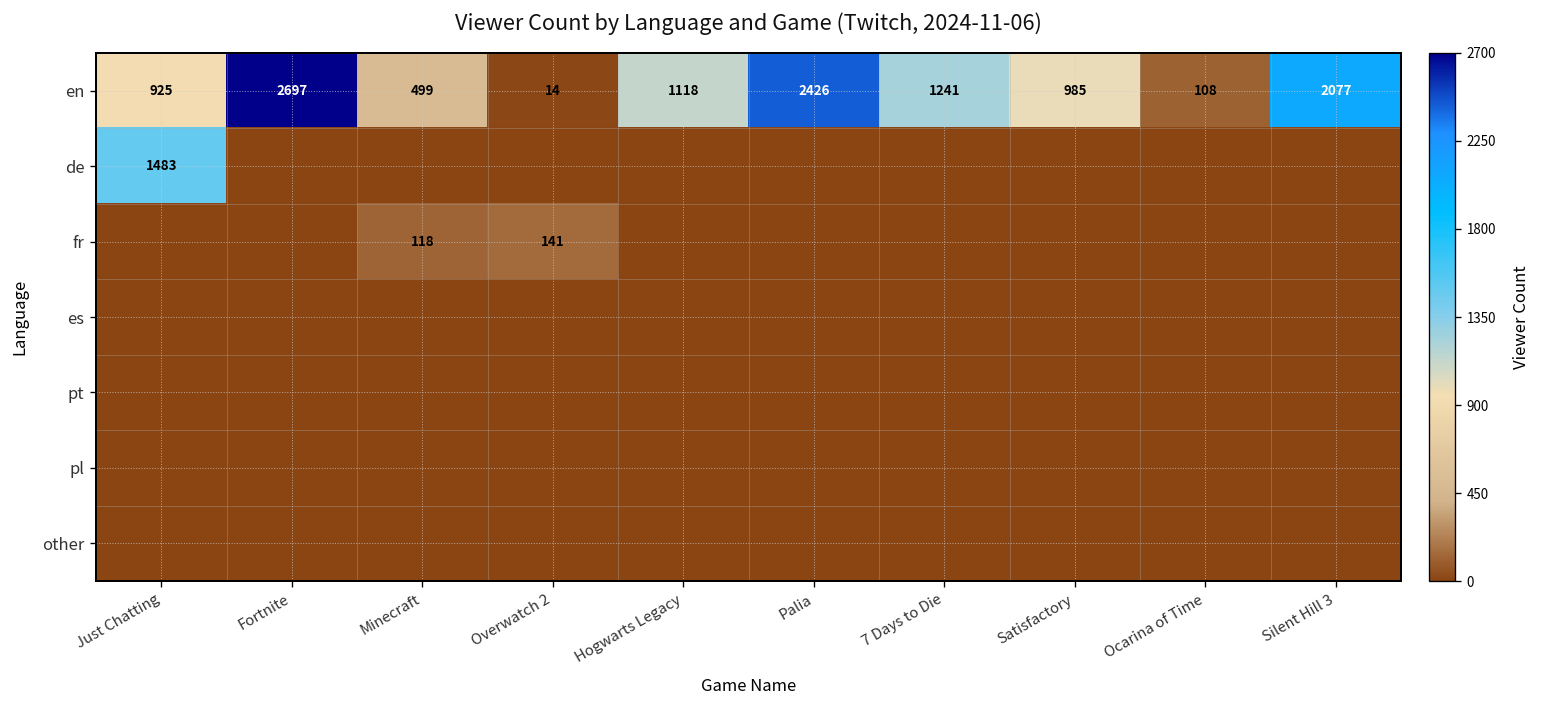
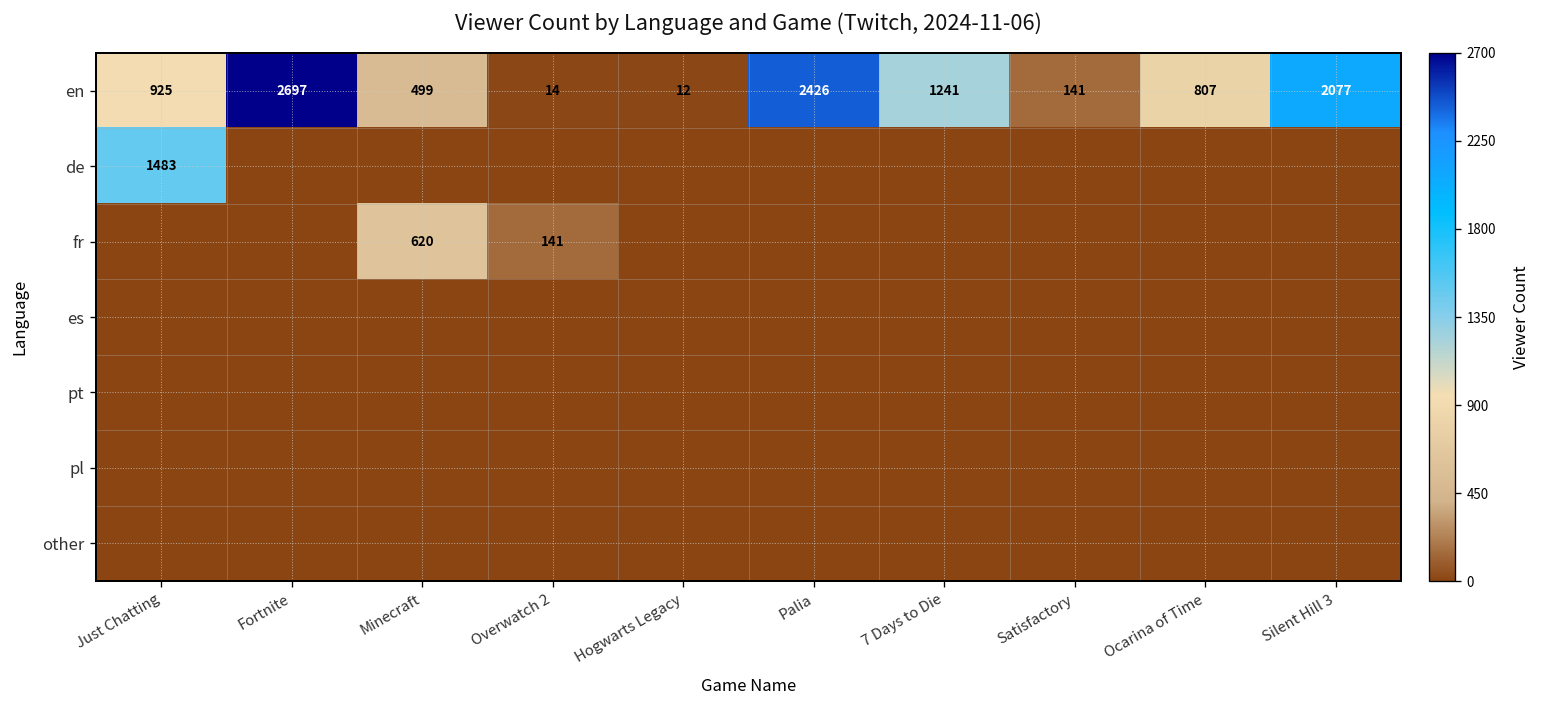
  {
    "en": {
      "Just Chatting": 925,
      "Fortnite": 2697,
      "Minecraft": 499,
      "Overwatch 2": 14,
-     "Hogwarts Legacy": 1118,
+     "Hogwarts Legacy": 12,
      "Palia": 2426,
      "7 Days to Die": 1241,
-     "Satisfactory": 985,
-     "Ocarina of Time": 108,
+     "Satisfactory": 141,
+     "Ocarina of Time": 807,
      "Silent Hill 3": 2077
    },
    "de": {
      "Just Chatting": 1483
    },
    "fr": {
-     "Minecraft": 118,
+     "Minecraft": 620,
      "Overwatch 2": 141
    }
  }
